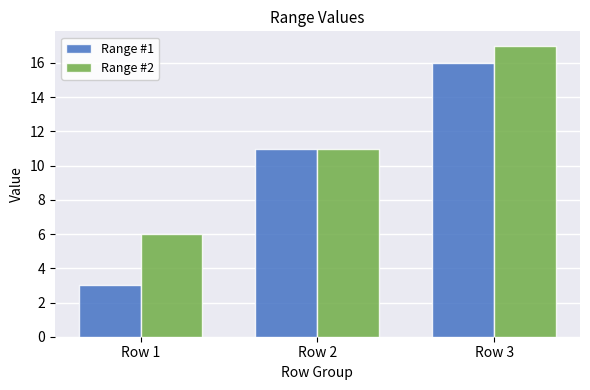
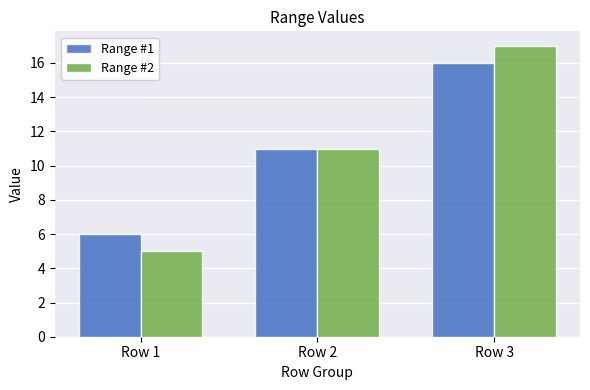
  {
    "Range #1": {
-     "Row 1": 3,
+     "Row 1": 6,
      "Row 2": 11,
      "Row 3": 16
    },
    "Range #2": {
-     "Row 1": 6,
+     "Row 1": 5,
      "Row 2": 11,
      "Row 3": 17
    }
  }
